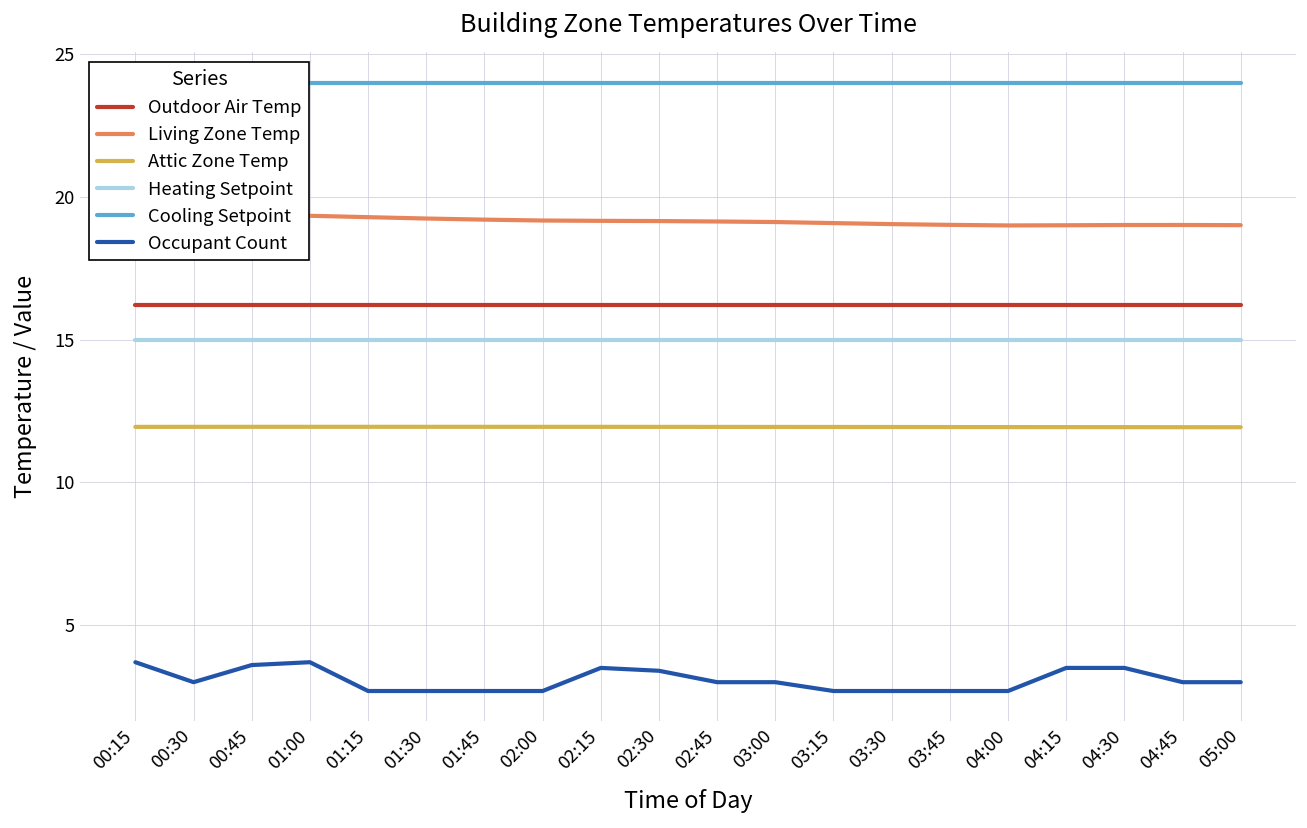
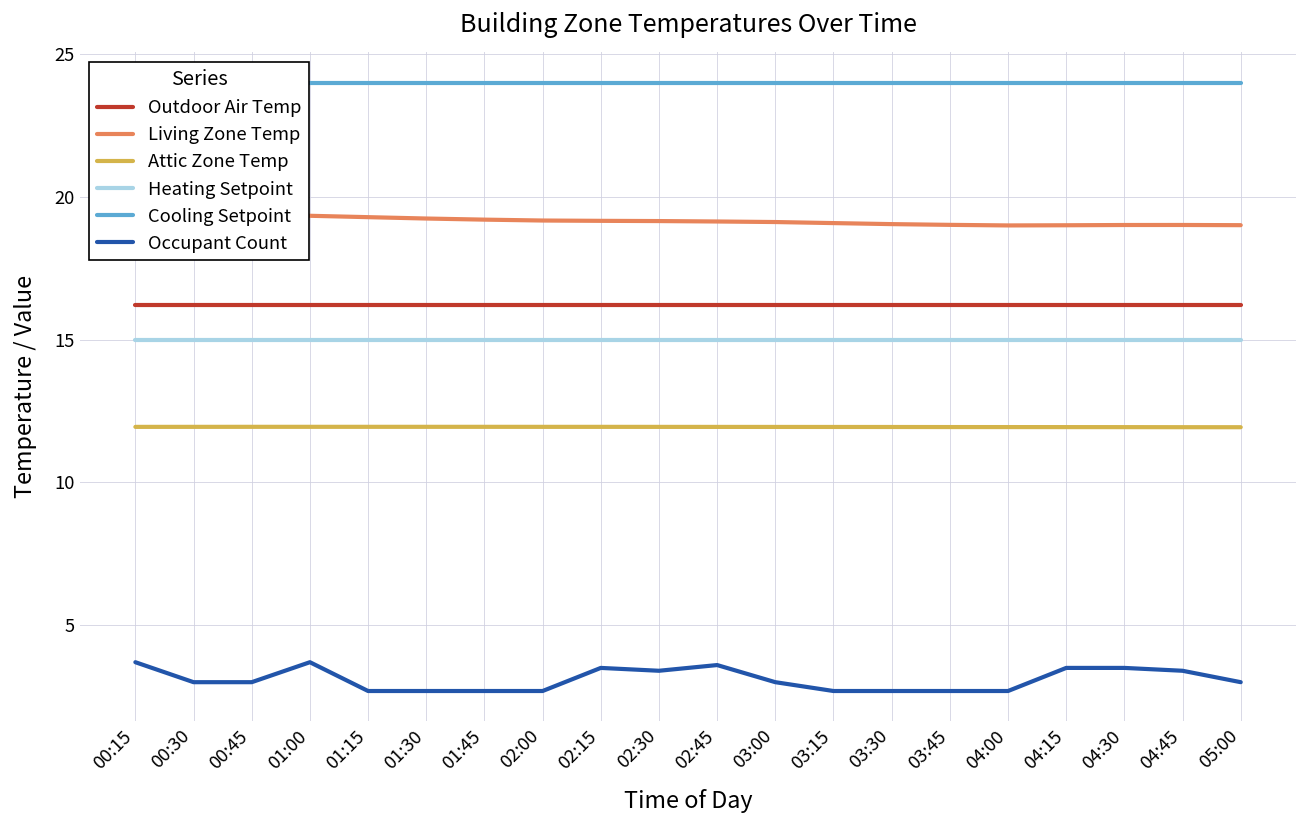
  {
    "Outdoor Air Temp": {
      "00:15": 16.2,
      "00:30": 16.2,
      "00:45": 16.2,
      "01:00": 16.2,
      "01:15": 16.2,
      "01:30": 16.2,
      "01:45": 16.2,
      "02:00": 16.2,
      "02:15": 16.2,
      "02:30": 16.2,
      "02:45": 16.2,
      "03:00": 16.2,
      "03:15": 16.2,
      "03:30": 16.2,
      "03:45": 16.2,
      "04:00": 16.2,
      "04:15": 16.2,
      "04:30": 16.2,
      "04:45": 16.2,
      "05:00": 16.2
    },
    "Heating Setpoint": {
      "00:15": 15.0,
      "00:30": 15.0,
      "00:45": 15.0,
      "01:00": 15.0,
      "01:15": 15.0,
      "01:30": 15.0,
      "01:45": 15.0,
      "02:00": 15.0,
      "02:15": 15.0,
      "02:30": 15.0,
      "02:45": 15.0,
      "03:00": 15.0,
      "03:15": 15.0,
      "03:30": 15.0,
      "03:45": 15.0,
      "04:00": 15.0,
      "04:15": 15.0,
      "04:30": 15.0,
      "04:45": 15.0,
      "05:00": 15.0
    },
    "Cooling Setpoint": {
      "01:00": 24.0,
      "01:15": 24.0,
      "01:30": 24.0,
      "01:45": 24.0,
      "02:00": 24.0,
      "02:15": 24.0,
      "02:30": 24.0,
      "02:45": 24.0,
      "03:00": 24.0,
      "03:15": 24.0,
      "03:30": 24.0,
      "03:45": 24.0,
      "04:00": 24.0,
      "04:15": 24.0,
      "04:30": 24.0,
      "04:45": 24.0,
      "05:00": 24.0
    },
    "Occupant Count": {
      "00:15": 3.7,
      "00:30": 3.0,
-     "00:45": 3.6,
+     "00:45": 3.0,
      "01:00": 3.7,
      "01:15": 2.7,
      "01:30": 2.7,
      "01:45": 2.7,
      "02:00": 2.7,
      "02:15": 3.5,
      "02:30": 3.4,
-     "02:45": 3.0,
+     "02:45": 3.6,
      "03:00": 3.0,
      "03:15": 2.7,
      "03:30": 2.7,
      "03:45": 2.7,
      "04:00": 2.7,
      "04:15": 3.5,
      "04:30": 3.5,
-     "04:45": 3.0,
+     "04:45": 3.4,
      "05:00": 3.0
    }
  }
